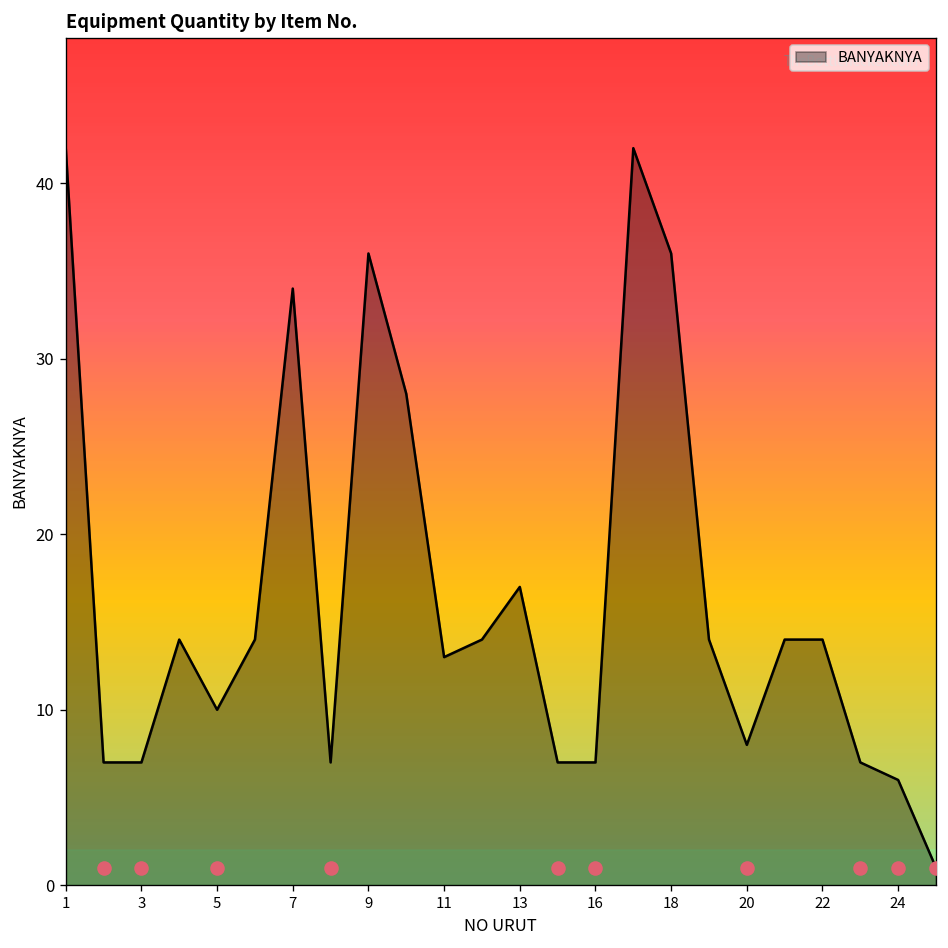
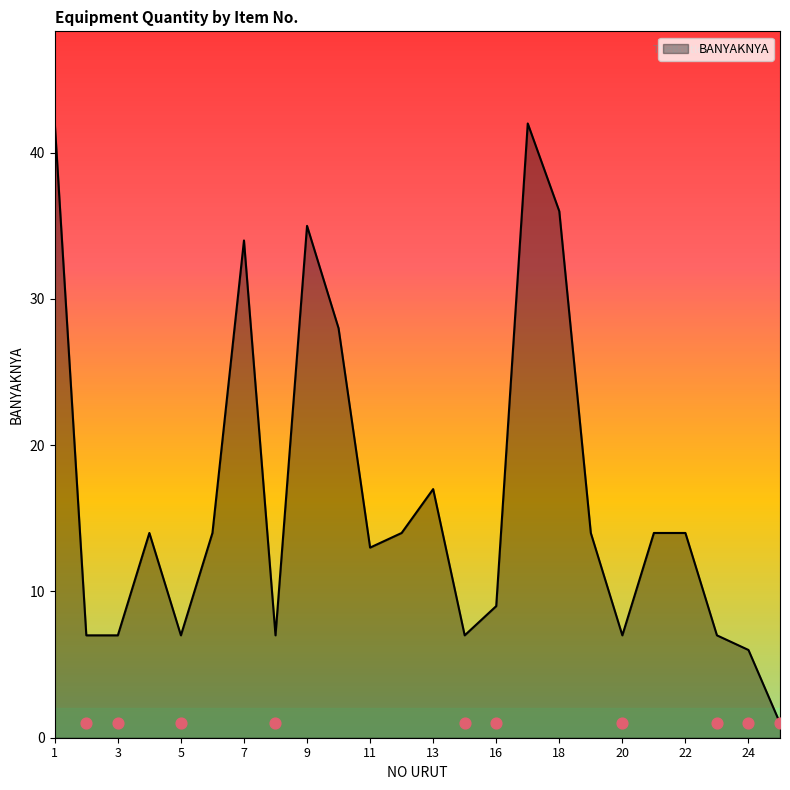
  {
    "BANYAKNYA": {
      "1": 42,
      "3": 7,
-     "5": 10,
+     "5": 7,
      "7": 34,
-     "9": 36,
+     "9": 35,
      "11": 13,
      "13": 17,
-     "16": 7,
+     "16": 9,
      "18": 36,
-     "20": 8,
+     "20": 7,
      "22": 14,
      "24": 6
    }
  }
